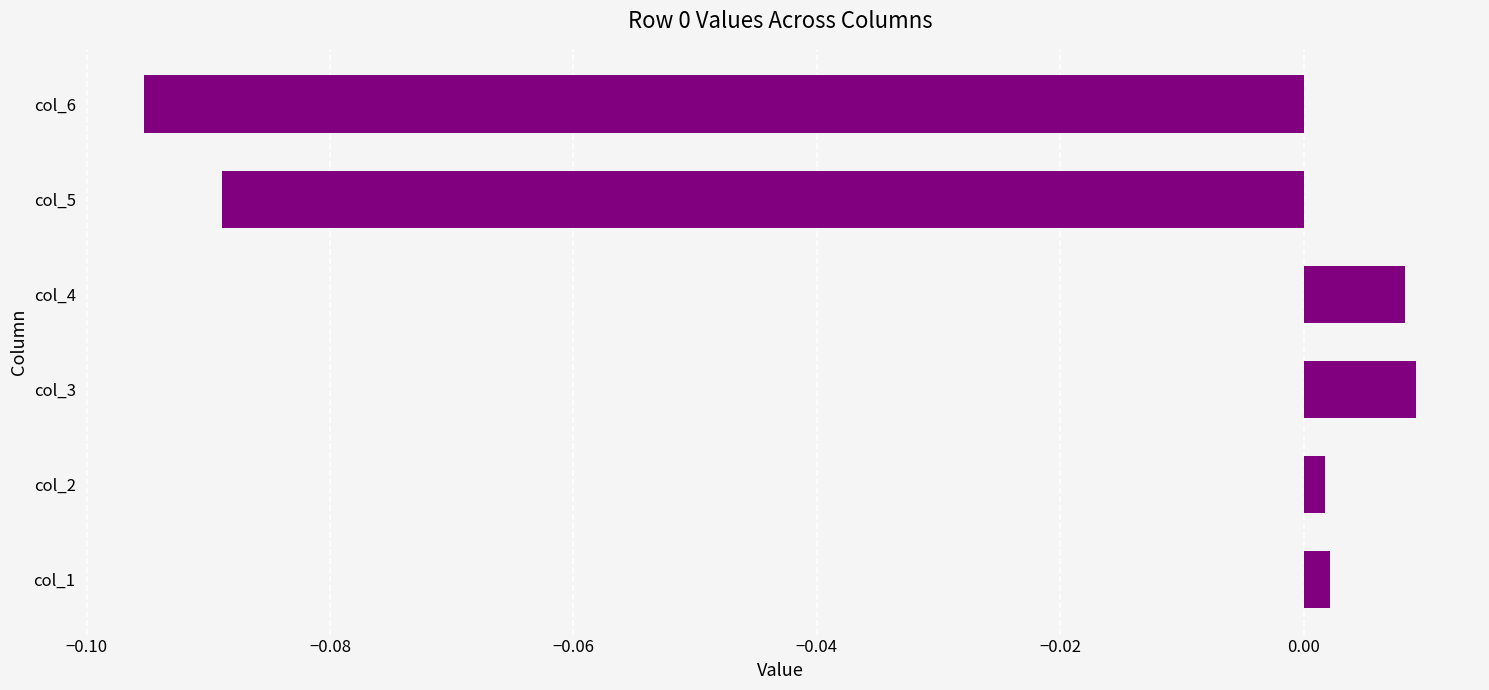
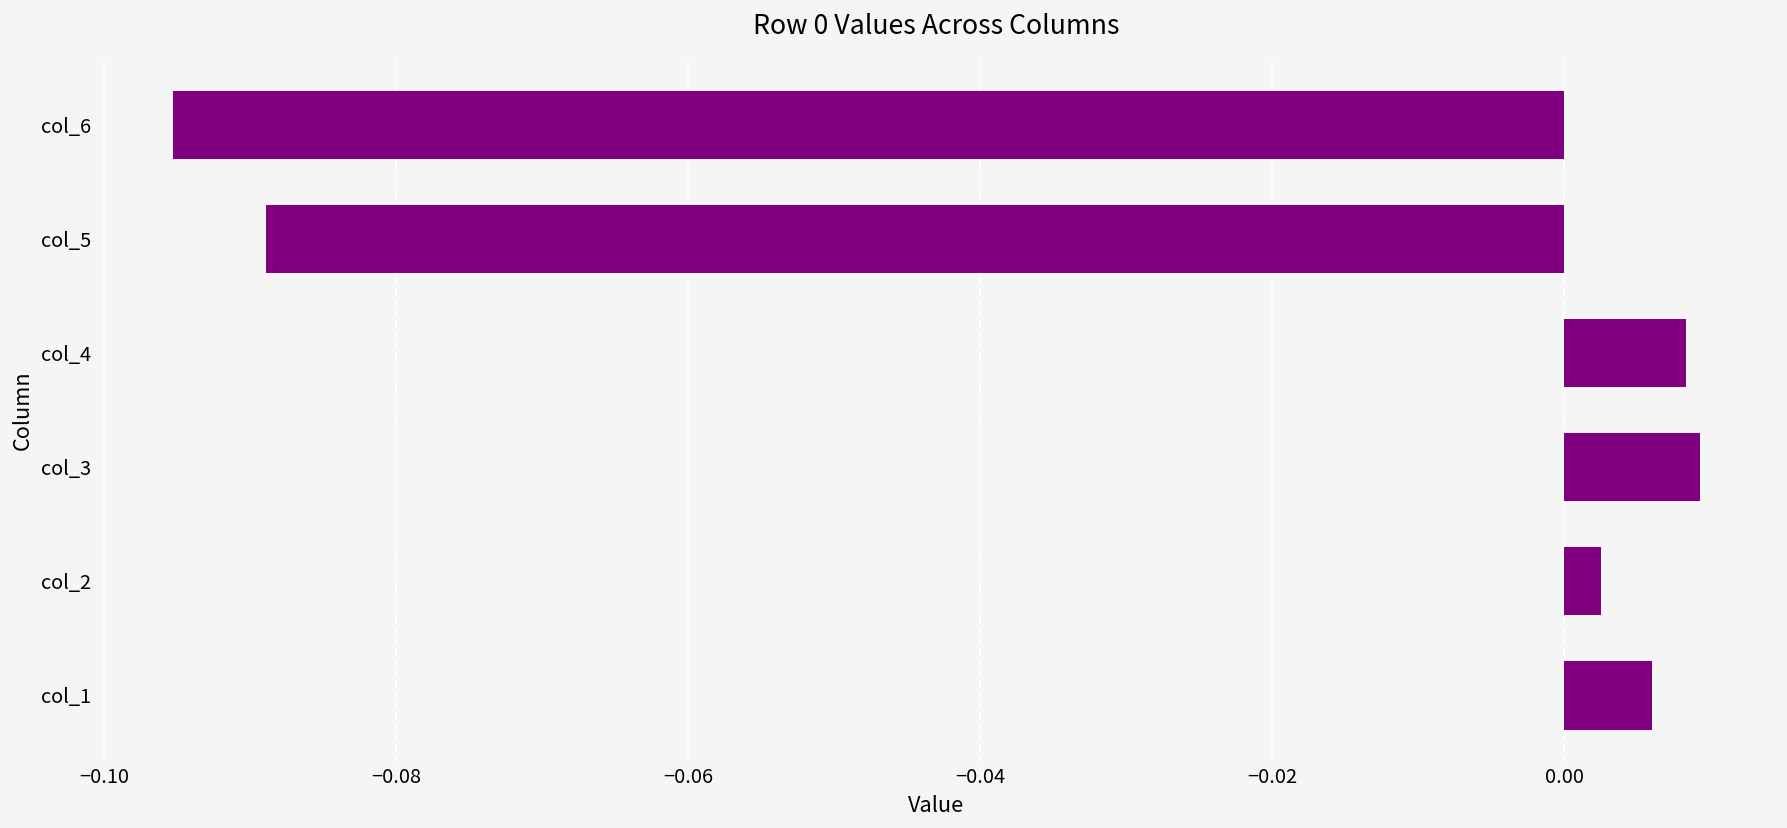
  {
    "col_6": -0.0953,
    "col_5": -0.0889,
    "col_4": 0.0084,
    "col_3": 0.0093,
-   "col_2": 0.0017,
-   "col_1": 0.0022
+   "col_2": 0.0025,
+   "col_1": 0.0060
  }
